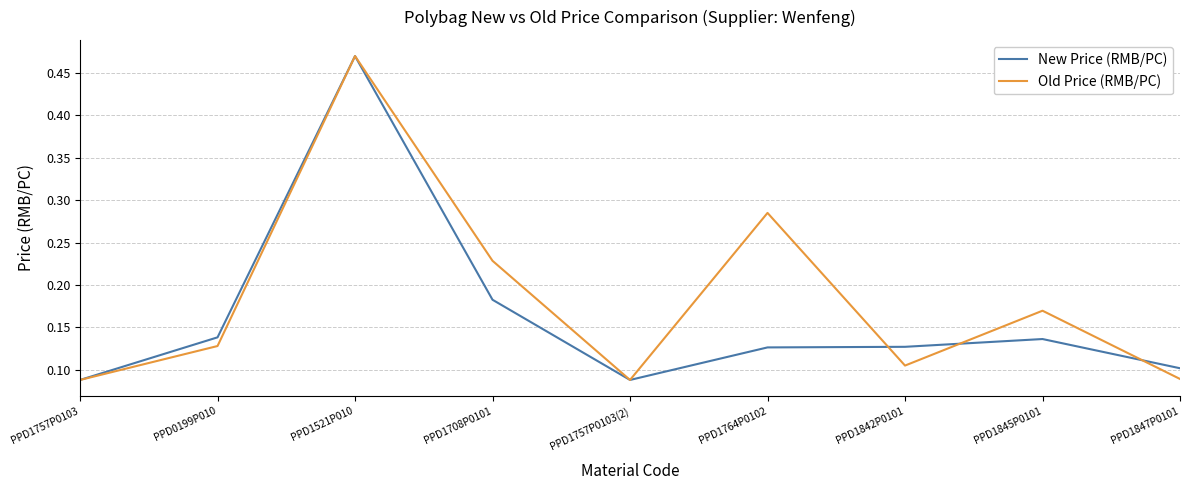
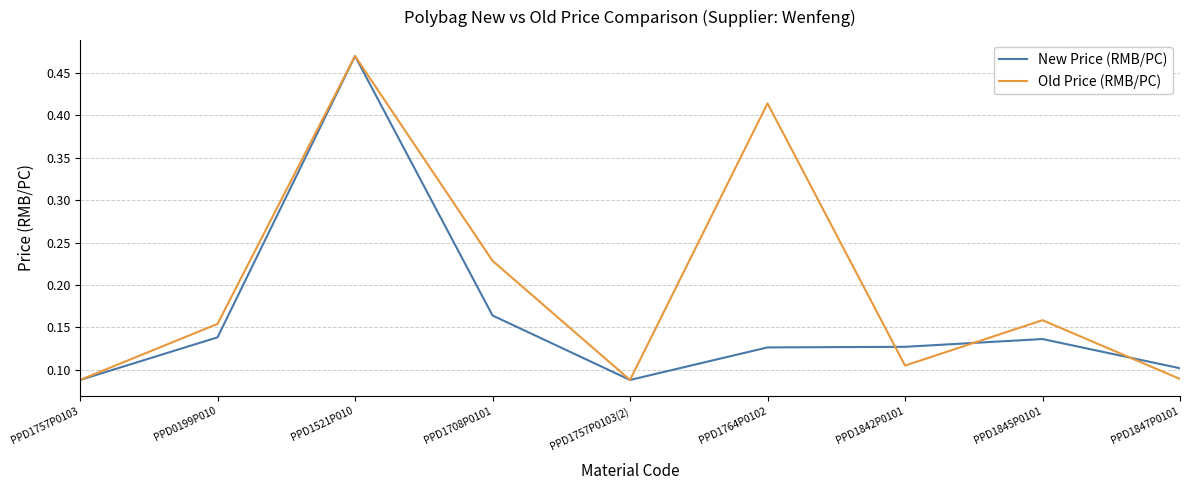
  {
    "New Price (RMB/PC)": {
      "PPD0199P010": 0.14,
-     "PPD1708P0101": 0.18,
+     "PPD1708P0101": 0.16,
      "PPD1764P0102": 0.13,
      "PPD1842P0101": 0.13,
      "PPD1845P0101": 0.14,
      "PPD1847P0101": 0.10
    },
    "Old Price (RMB/PC)": {
-     "PPD0199P010": 0.13,
+     "PPD0199P010": 0.15,
      "PPD1708P0101": 0.23,
-     "PPD1764P0102": 0.29,
+     "PPD1764P0102": 0.41,
      "PPD1842P0101": 0.10,
-     "PPD1845P0101": 0.17,
+     "PPD1845P0101": 0.16,
      "PPD1847P0101": 0.09
    }
  }
